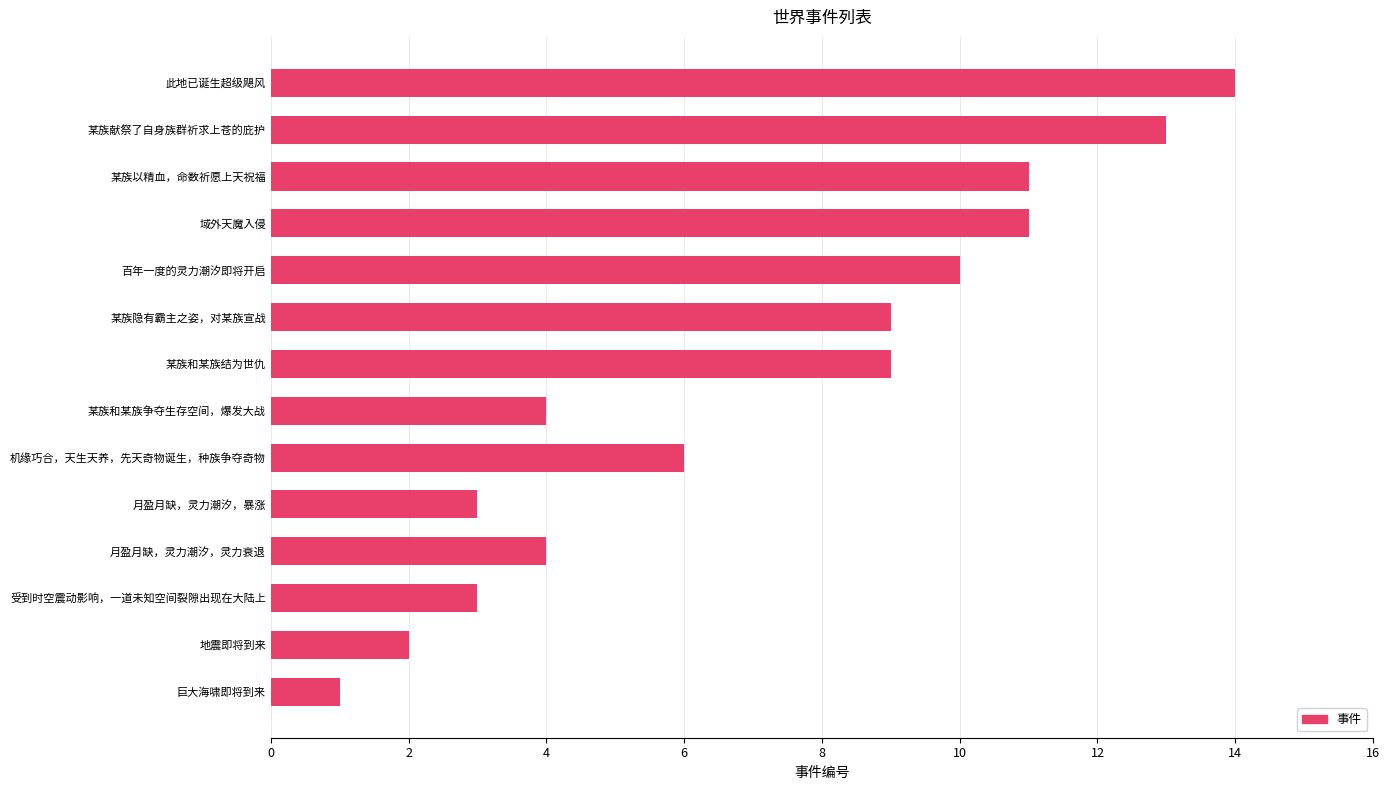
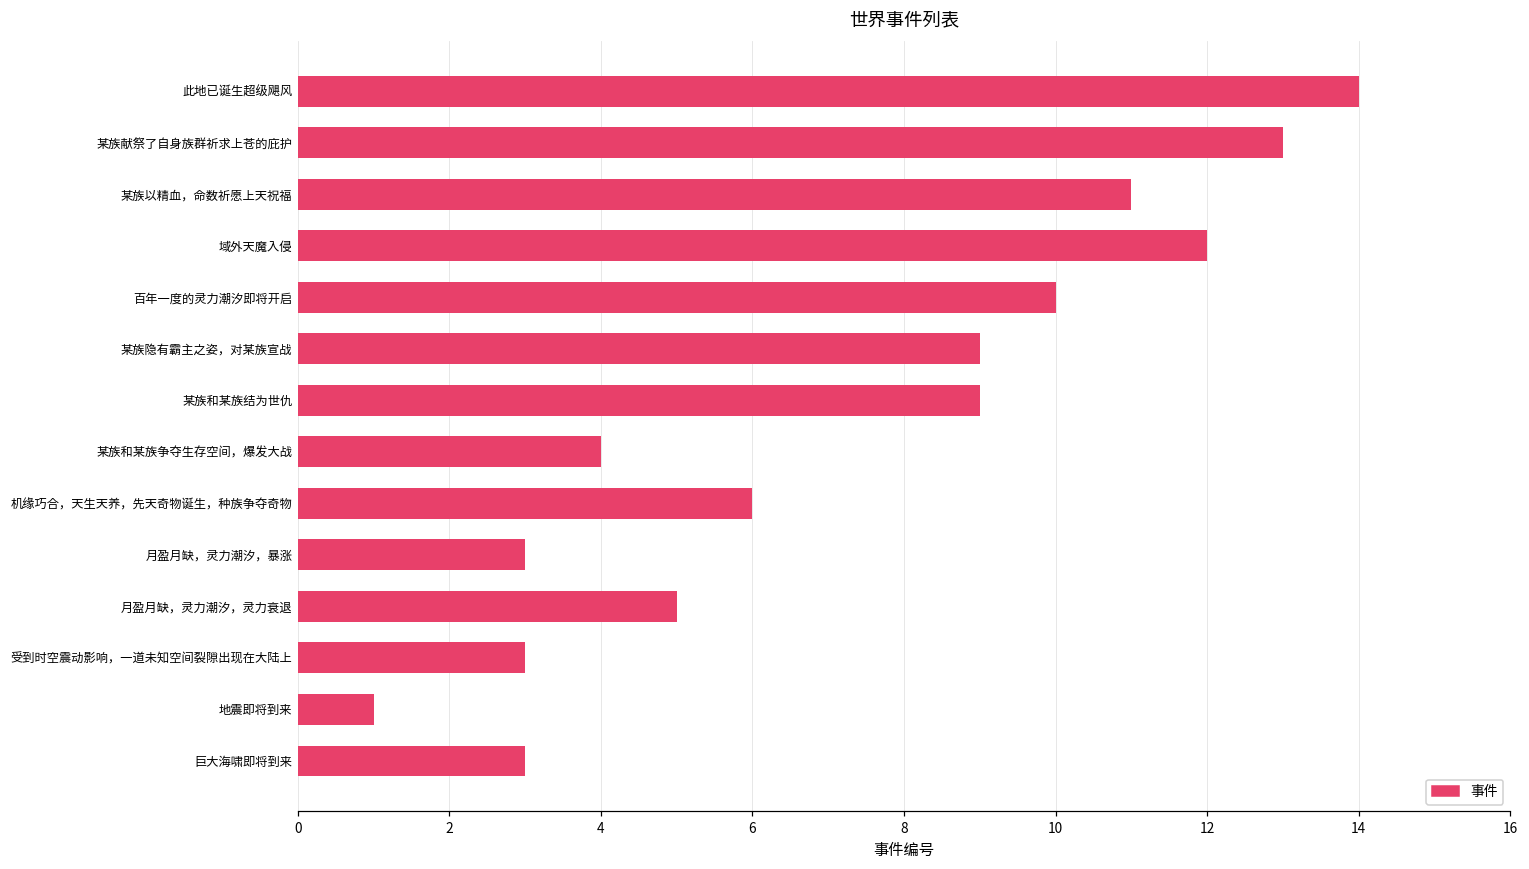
  {
    "此地已诞生超级飓风": 14,
    "某族献祭了自身族群祈求上苍的庇护": 13,
    "某族以精血，命数祈愿上天祝福": 11,
-   "域外天魔入侵": 11,
+   "域外天魔入侵": 12,
    "百年一度的灵力潮汐即将开启": 10,
    "某族隐有霸主之姿，对某族宣战": 9,
    "某族和某族结为世仇": 9,
    "某族和某族争夺生存空间，爆发大战": 4,
    "机缘巧合，天生天养，先天奇物诞生，种族争夺奇物": 6,
    "月盈月缺，灵力潮汐，暴涨": 3,
-   "月盈月缺，灵力潮汐，灵力衰退": 4,
+   "月盈月缺，灵力潮汐，灵力衰退": 5,
    "受到时空震动影响，一道未知空间裂隙出现在大陆上": 3,
-   "地震即将到来": 2,
-   "巨大海啸即将到来": 1
+   "地震即将到来": 1,
+   "巨大海啸即将到来": 3
  }
